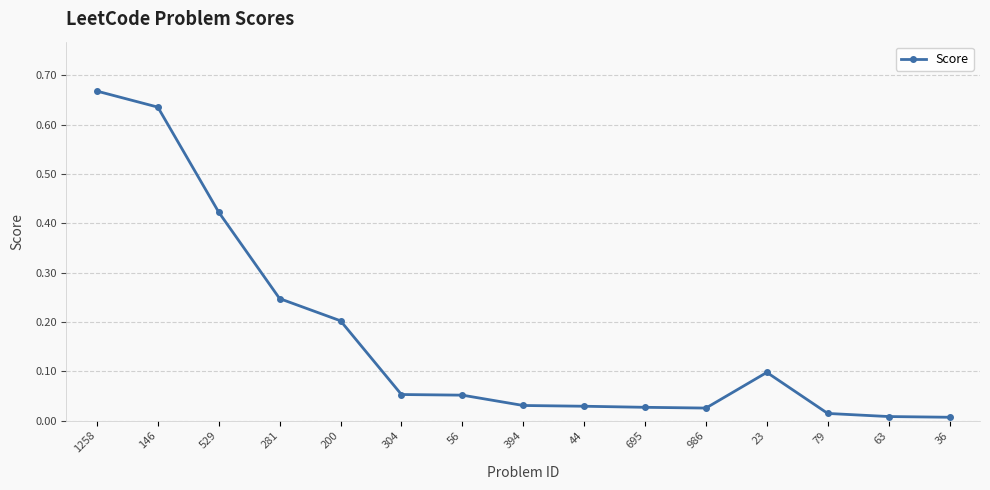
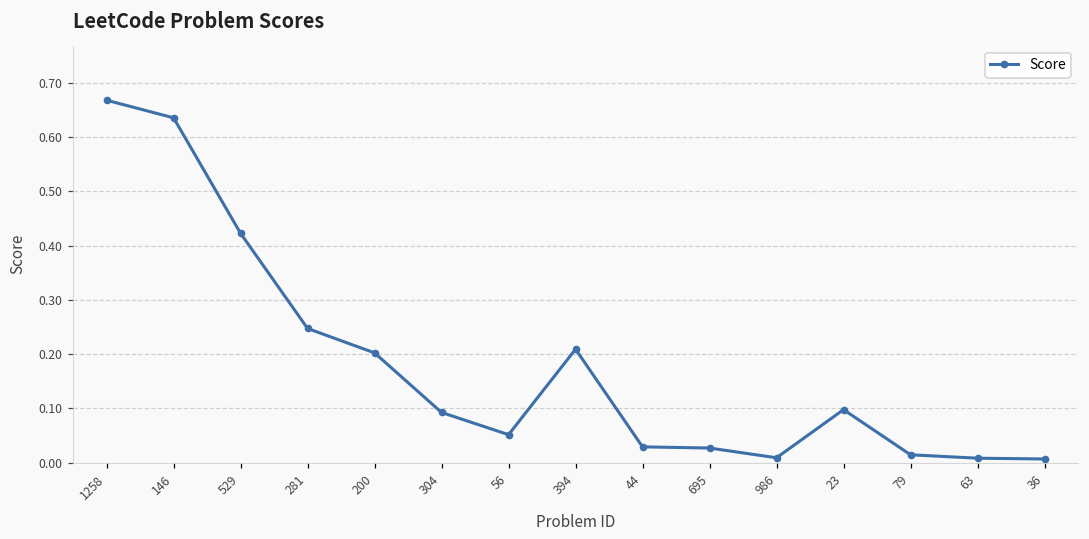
  {
    "1258": 0.67,
    "146": 0.64,
    "529": 0.42,
    "281": 0.25,
    "200": 0.20,
-   "304": 0.05,
+   "304": 0.09,
    "56": 0.05,
-   "394": 0.03,
+   "394": 0.21,
    "44": 0.03,
    "695": 0.03,
-   "986": 0.03,
+   "986": 0.01,
    "23": 0.10,
    "79": 0.01,
    "63": 0.01,
    "36": 0.01
  }
